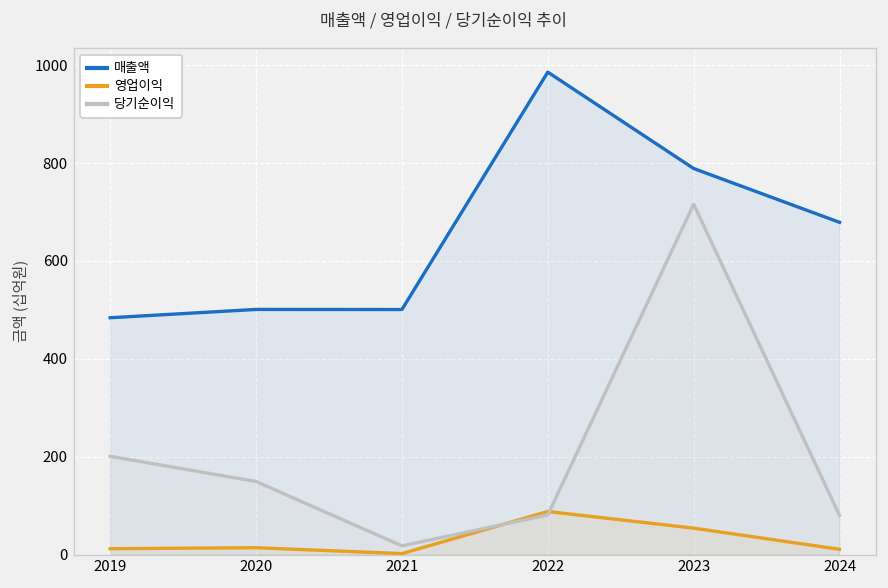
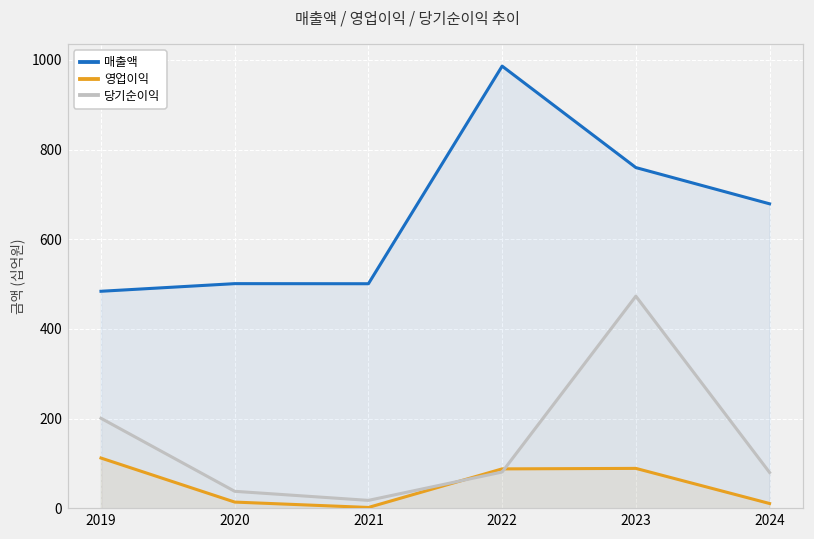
  {
    "매출액": {
      "2019": 480,
      "2020": 500,
      "2021": 500,
      "2022": 990,
-     "2023": 790,
+     "2023": 760,
      "2024": 680
    },
    "영업이익": {
-     "2019": 10,
+     "2019": 110,
      "2020": 10,
      "2021": 0,
      "2022": 90,
-     "2023": 50,
+     "2023": 90,
      "2024": 10
    },
    "당기순이익": {
      "2019": 200,
-     "2020": 150,
+     "2020": 40,
      "2021": 20,
      "2022": 80,
-     "2023": 720,
+     "2023": 470,
      "2024": 80
    }
  }
